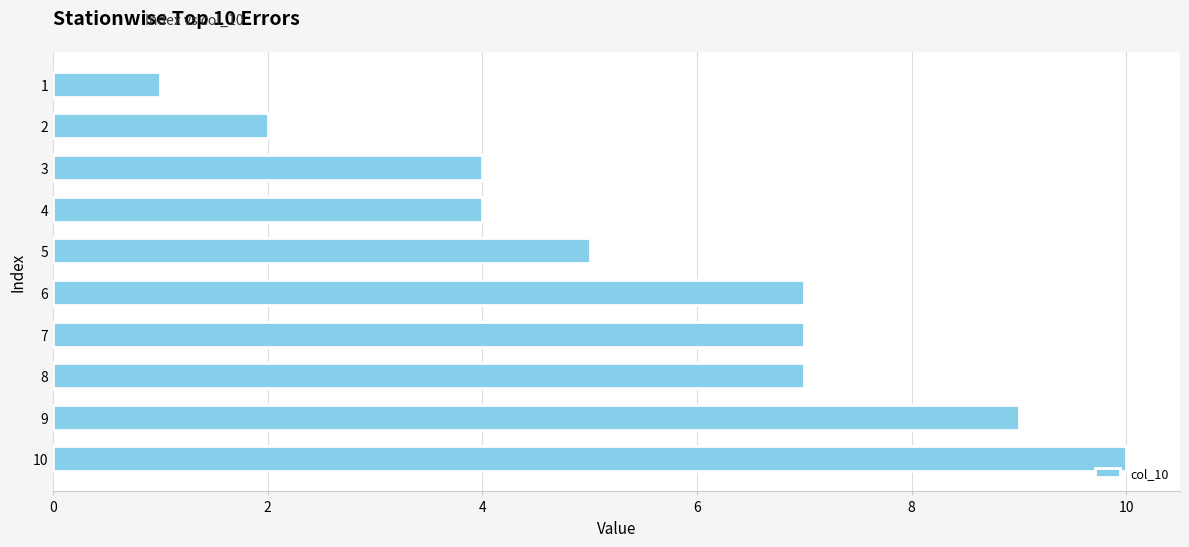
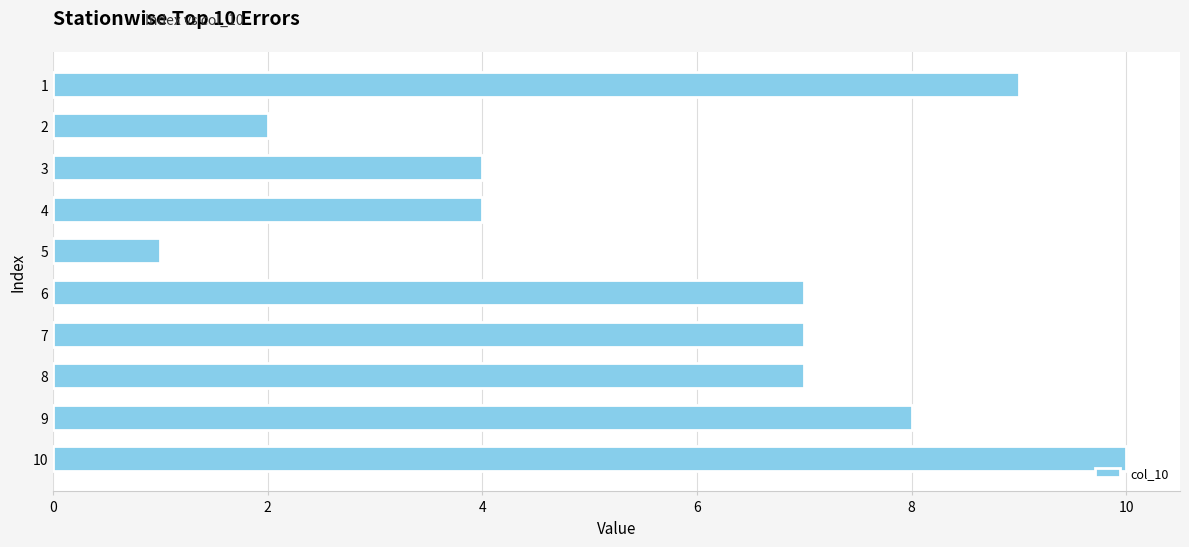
  {
-   "1": 1,
+   "1": 9,
    "2": 2,
    "3": 4,
    "4": 4,
-   "5": 5,
+   "5": 1,
    "6": 7,
    "7": 7,
    "8": 7,
-   "9": 9,
+   "9": 8,
    "10": 10
  }
